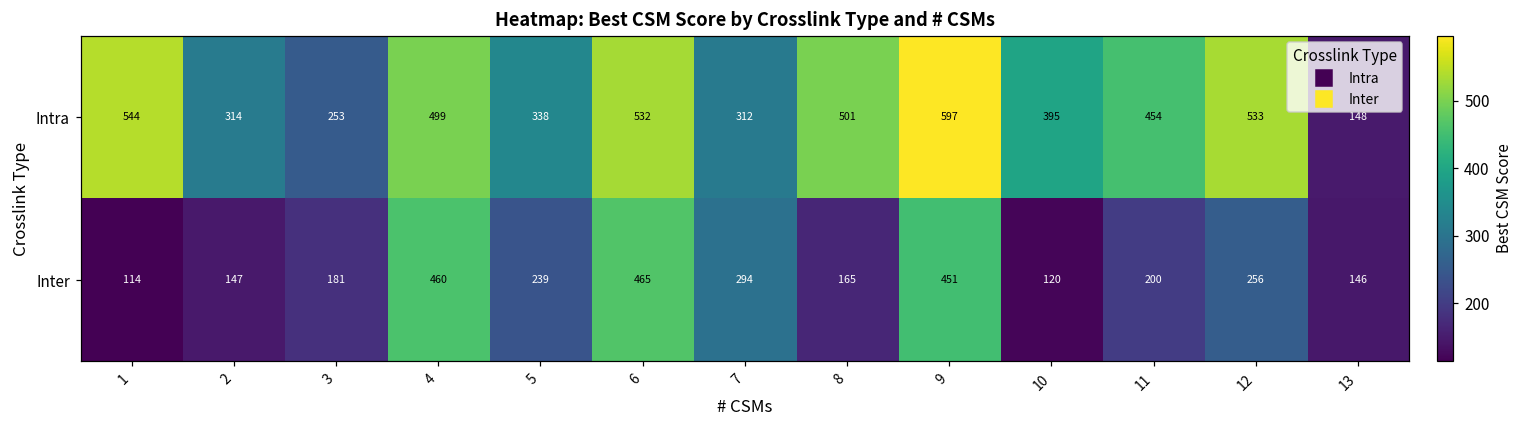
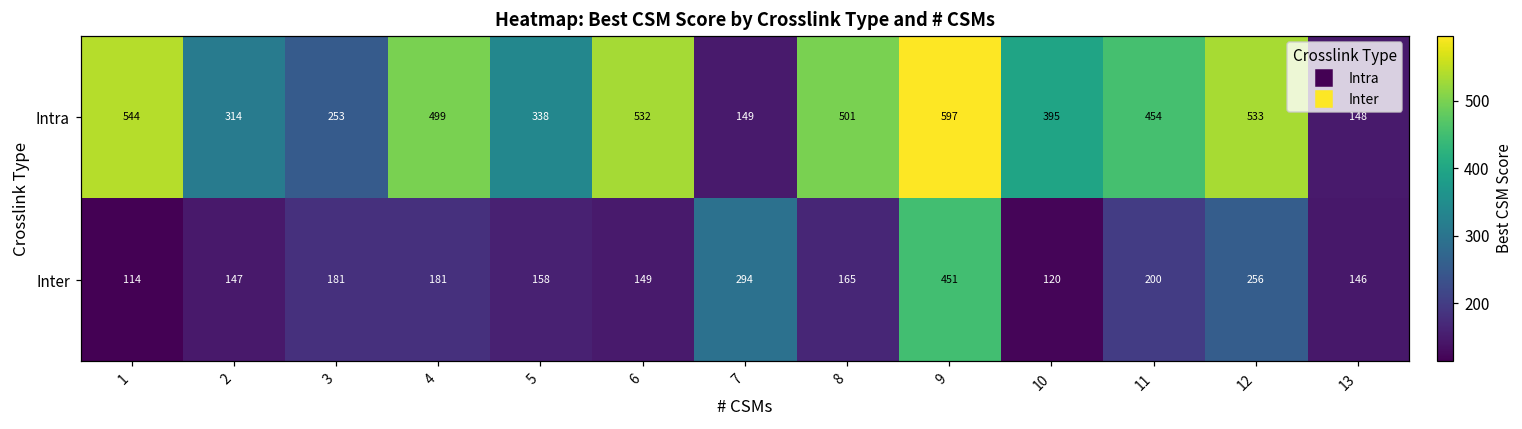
  {
    "Intra": {
      "1": 544,
      "2": 314,
      "3": 253,
      "4": 499,
      "5": 338,
      "6": 532,
-     "7": 312,
+     "7": 149,
      "8": 501,
      "9": 597,
      "10": 395,
      "11": 454,
      "12": 533,
      "13": 148
    },
    "Inter": {
      "1": 114,
      "2": 147,
      "3": 181,
-     "4": 460,
-     "5": 239,
-     "6": 465,
+     "4": 181,
+     "5": 158,
+     "6": 149,
      "7": 294,
      "8": 165,
      "9": 451,
      "10": 120,
      "11": 200,
      "12": 256,
      "13": 146
    }
  }
